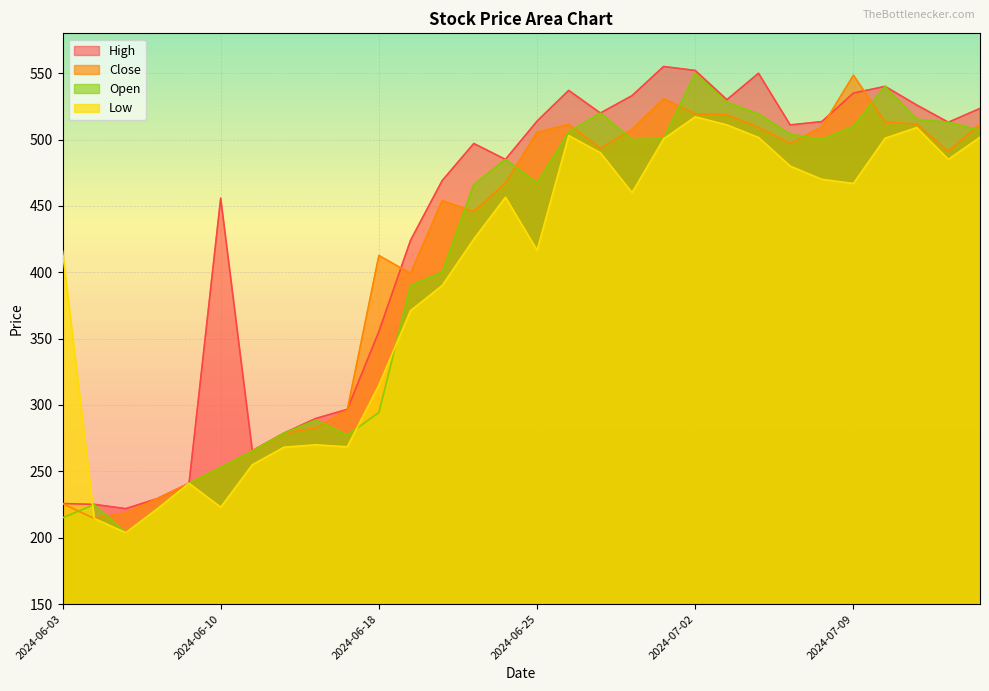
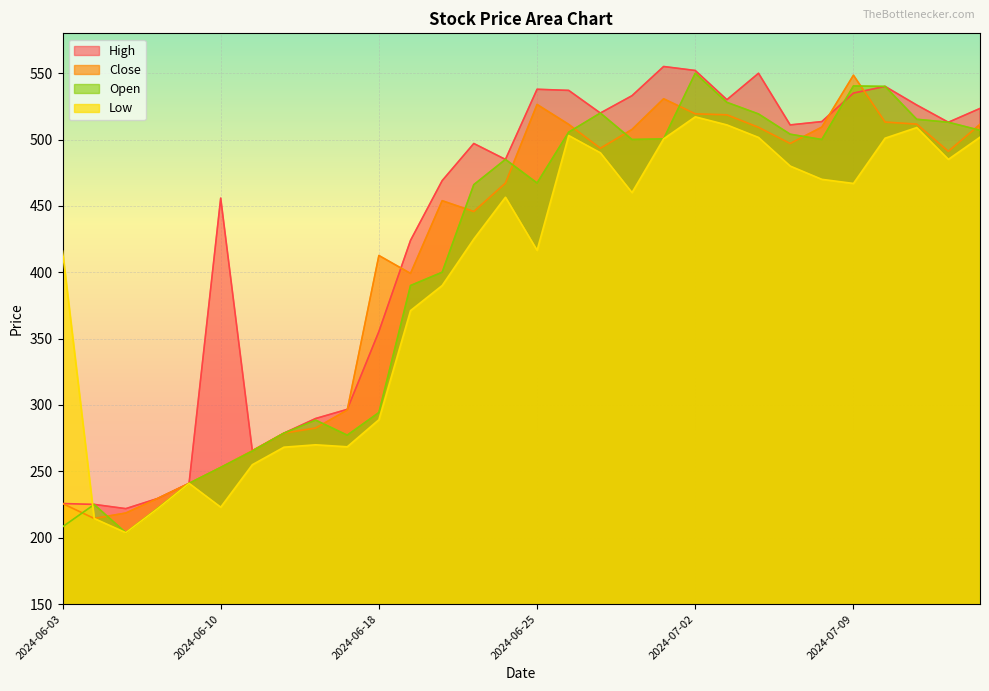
  {
    "High": {
      "2024-06-10": 456,
      "2024-06-18": 355,
-     "2024-06-25": 514,
+     "2024-06-25": 538,
      "2024-07-02": 552,
      "2024-07-09": 535
    },
    "Close": {
      "2024-06-18": 413,
-     "2024-06-25": 506,
+     "2024-06-25": 526,
      "2024-07-02": 519,
      "2024-07-09": 548
    },
    "Open": {
-     "2024-06-03": 215,
+     "2024-06-03": 208,
      "2024-06-18": 294,
      "2024-06-25": 467,
      "2024-07-02": 550,
-     "2024-07-09": 510
+     "2024-07-09": 540
    },
    "Low": {
      "2024-06-03": 416,
      "2024-06-10": 223,
-     "2024-06-18": 315,
+     "2024-06-18": 289,
      "2024-06-25": 417,
      "2024-07-02": 517,
      "2024-07-09": 467
    }
  }
